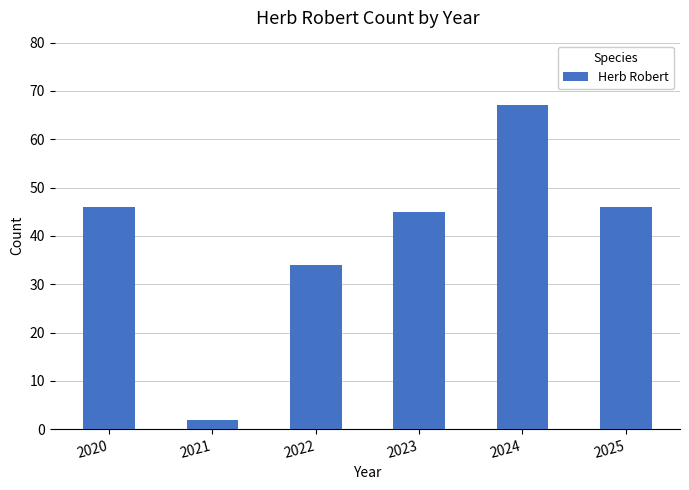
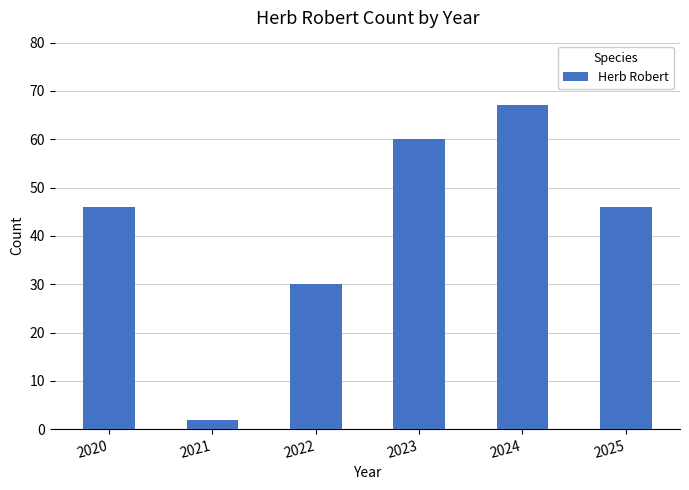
  {
    "2020": 46,
    "2021": 2,
-   "2022": 34,
-   "2023": 45,
+   "2022": 30,
+   "2023": 60,
    "2024": 67,
    "2025": 46
  }
